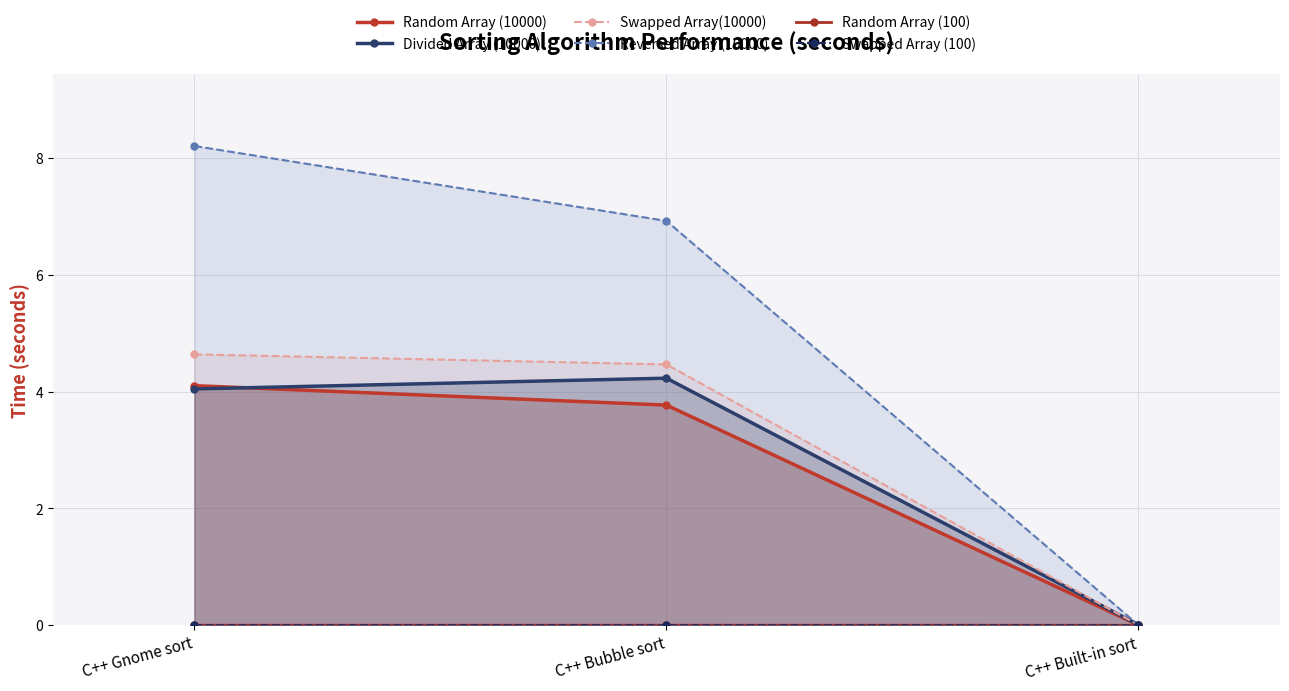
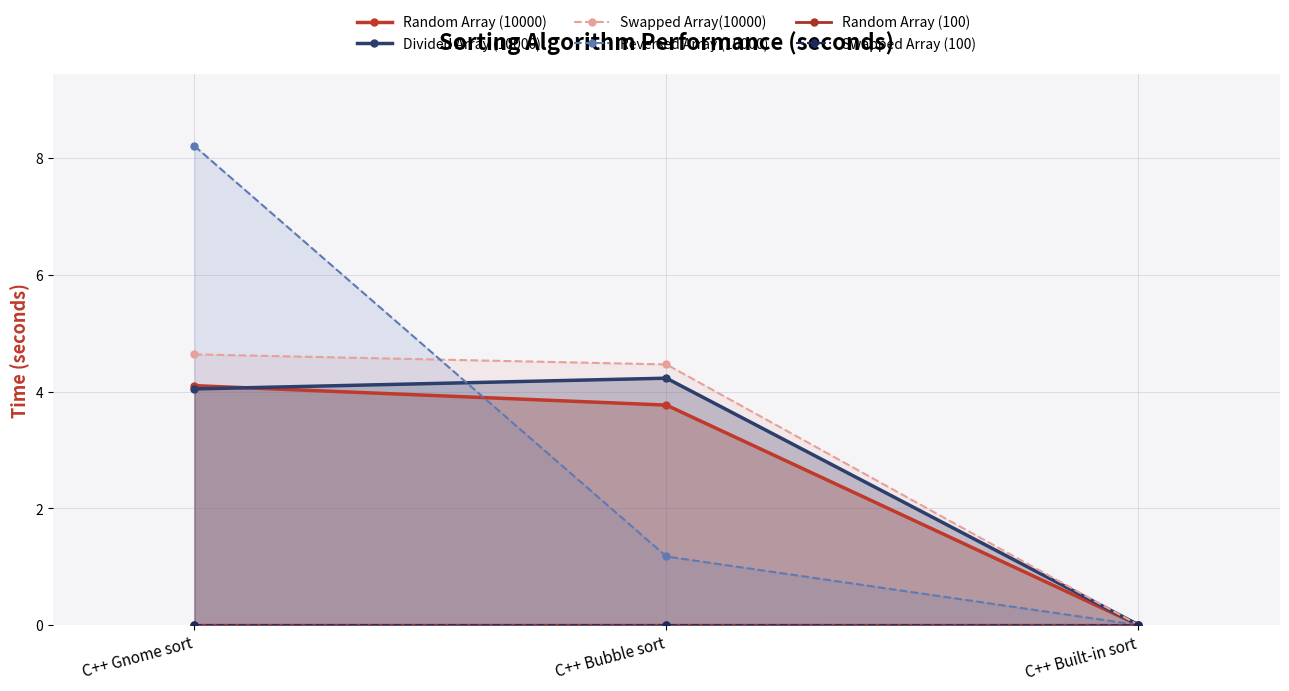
  {
    "Random Array (10000)": {
      "C++ Gnome sort": 4.1,
      "C++ Bubble sort": 3.8
    },
    "Swapped Array(10000)": {
      "C++ Gnome sort": 4.6,
      "C++ Bubble sort": 4.5
    },
    "Reversed Array (10000)": {
      "C++ Gnome sort": 8.2,
-     "C++ Bubble sort": 6.9
+     "C++ Bubble sort": 1.2
    }
  }
